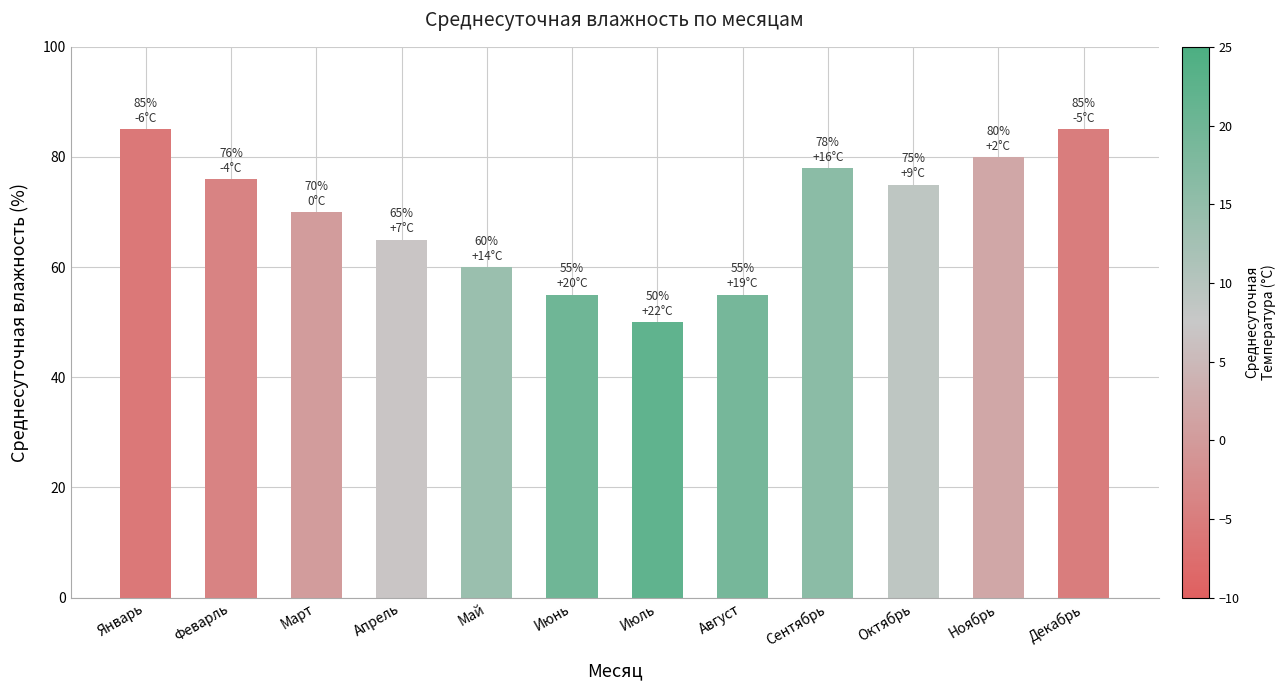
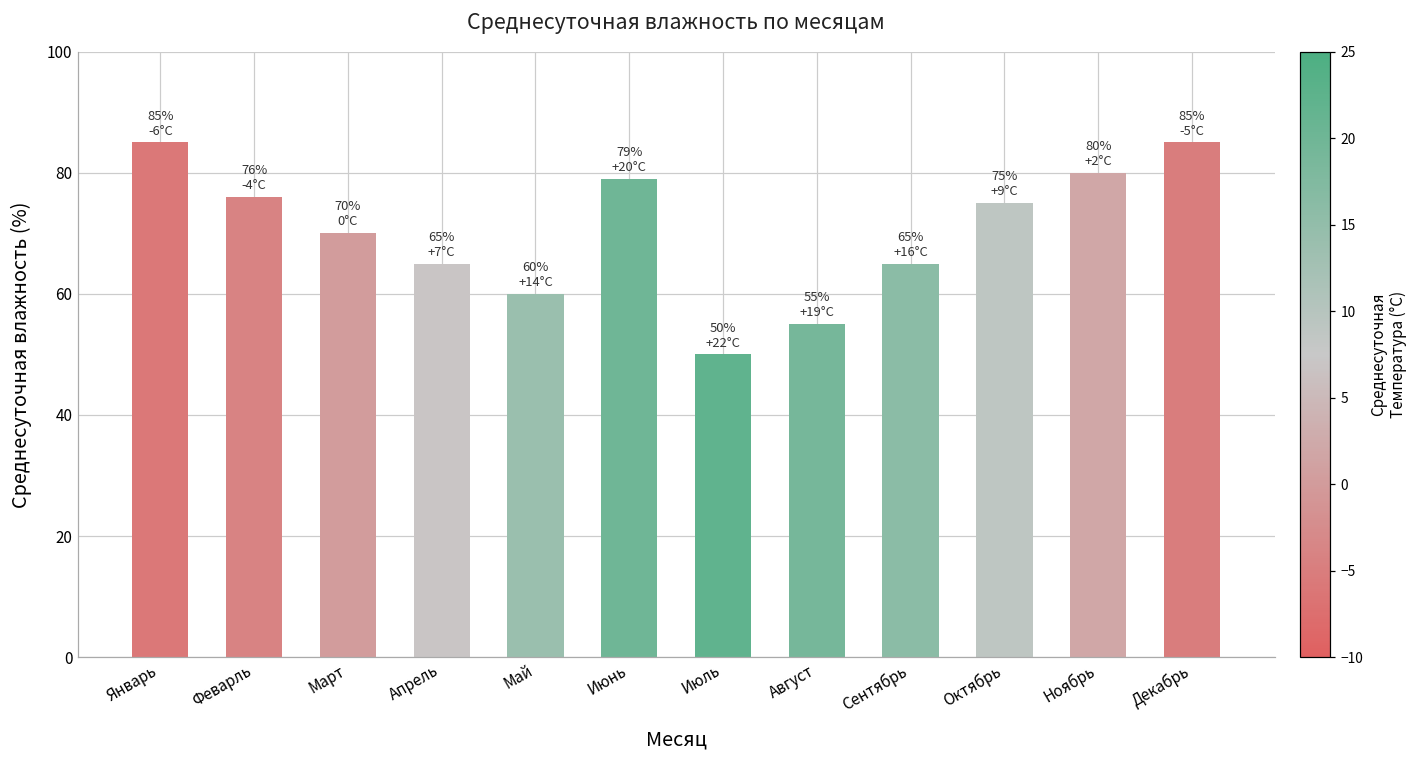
  {
    "Январь": "85%",
    "Феварль": "76%",
    "Март": "70%",
    "Апрель": "65%",
    "Май": "60%",
-   "Июнь": "55%",
+   "Июнь": "79%",
    "Июль": "50%",
    "Август": "55%",
-   "Сентябрь": "78%",
+   "Сентябрь": "65%",
    "Октябрь": "75%",
    "Ноябрь": "80%",
    "Декабрь": "85%"
  }
